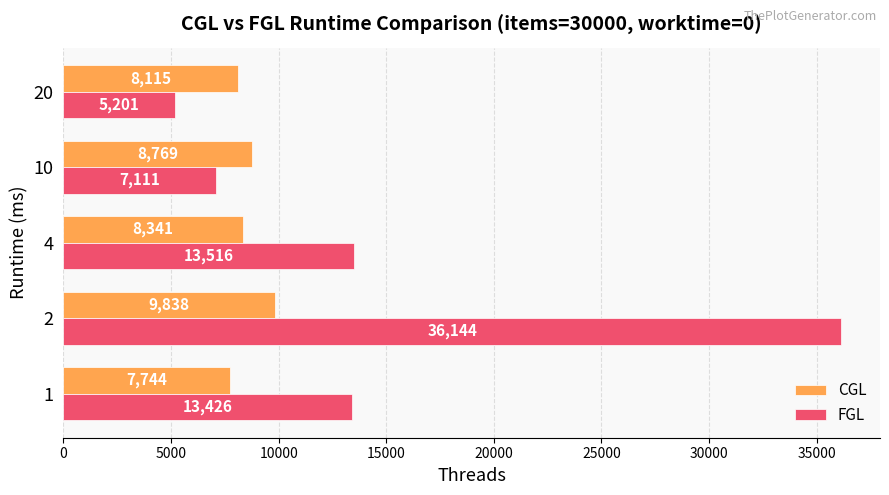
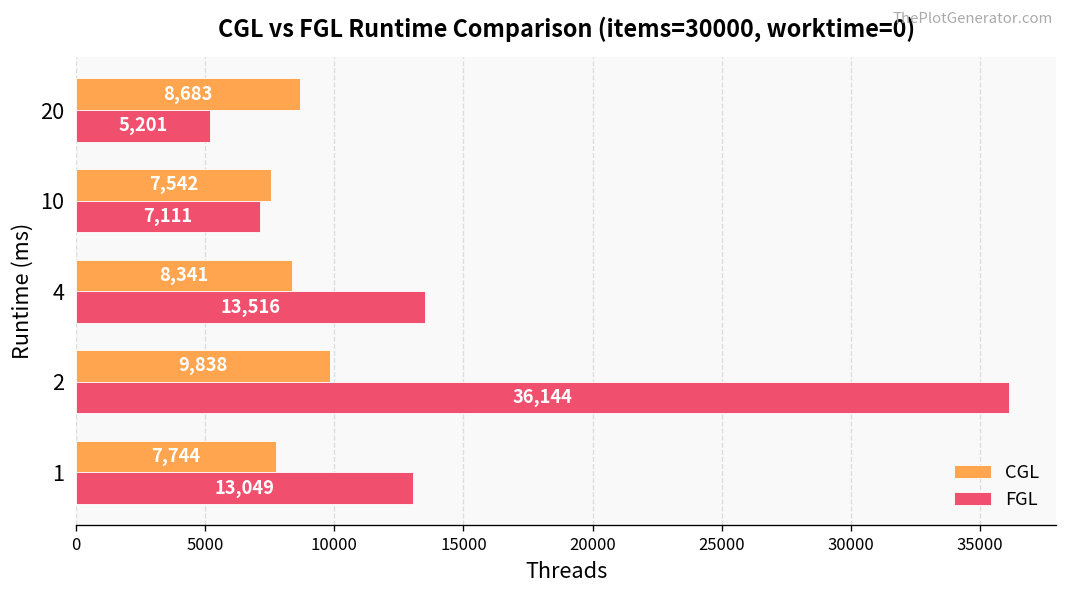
  {
    "CGL": {
-     "20": "8,115",
-     "10": "8,769",
+     "20": "8,683",
+     "10": "7,542",
      "4": "8,341",
      "2": "9,838",
      "1": "7,744"
    },
    "FGL": {
      "20": "5,201",
      "10": "7,111",
      "4": "13,516",
      "2": "36,144",
-     "1": "13,426"
+     "1": "13,049"
    }
  }
